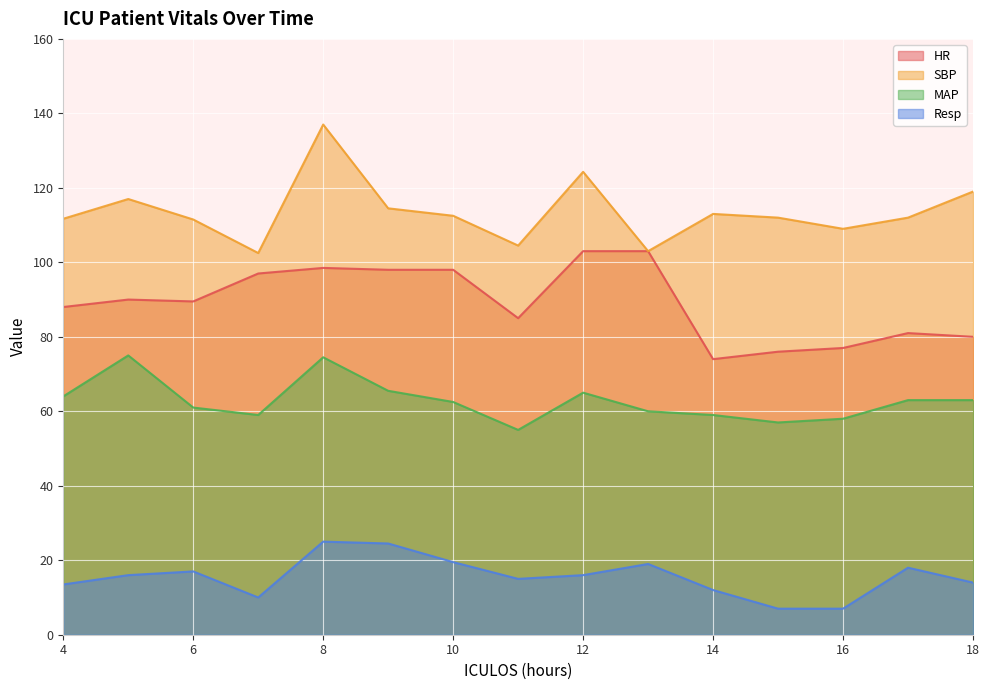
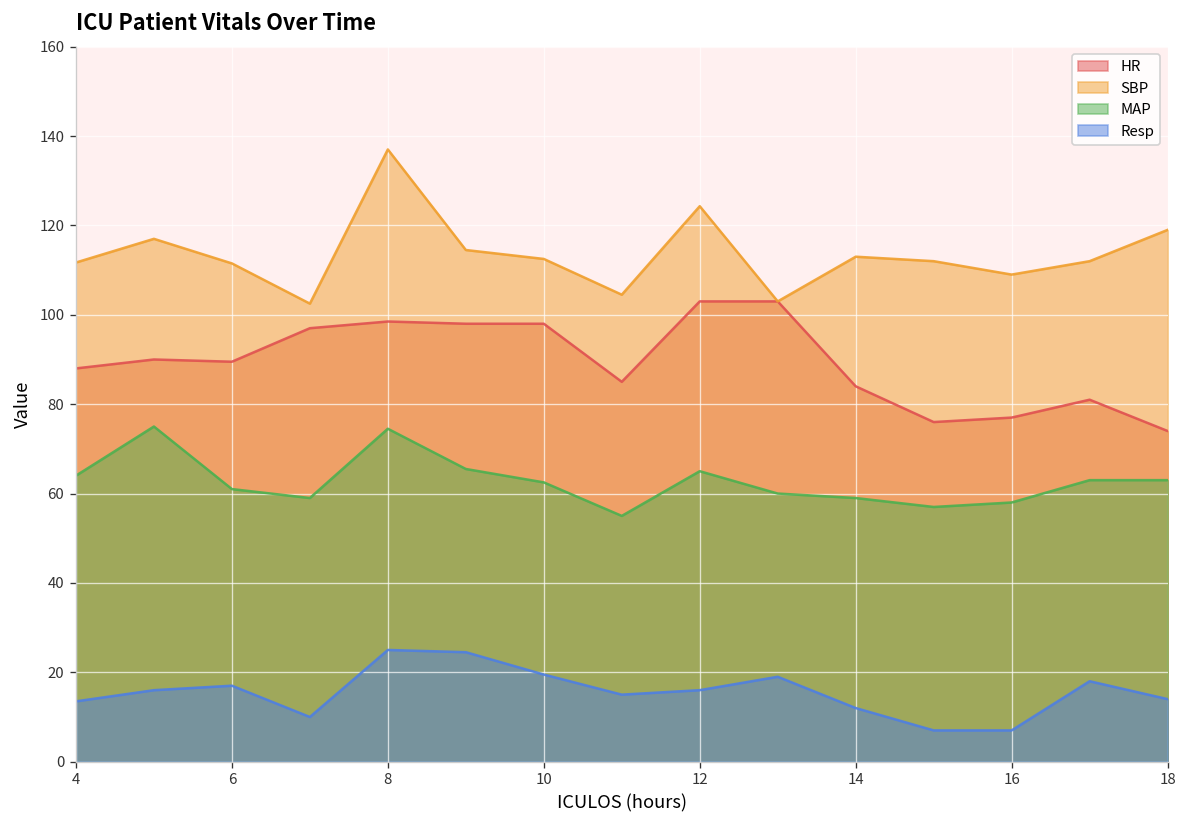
  {
    "HR": {
      "4": 88,
      "6": 90,
      "8": 99,
      "10": 98,
      "12": 103,
-     "14": 74,
+     "14": 84,
      "16": 77,
-     "18": 80
+     "18": 74
    },
    "SBP": {
      "4": 112,
      "6": 112,
      "8": 137,
      "10": 113,
      "12": 124,
      "14": 113,
      "16": 109,
      "18": 119
    },
    "MAP": {
      "4": 64,
      "6": 61,
      "8": 75,
      "10": 63,
      "12": 65,
      "14": 59,
      "16": 58,
      "18": 63
    },
    "Resp": {
      "4": 14,
      "6": 17,
      "8": 25,
      "10": 20,
      "12": 16,
      "14": 12,
      "16": 7,
      "18": 14
    }
  }
